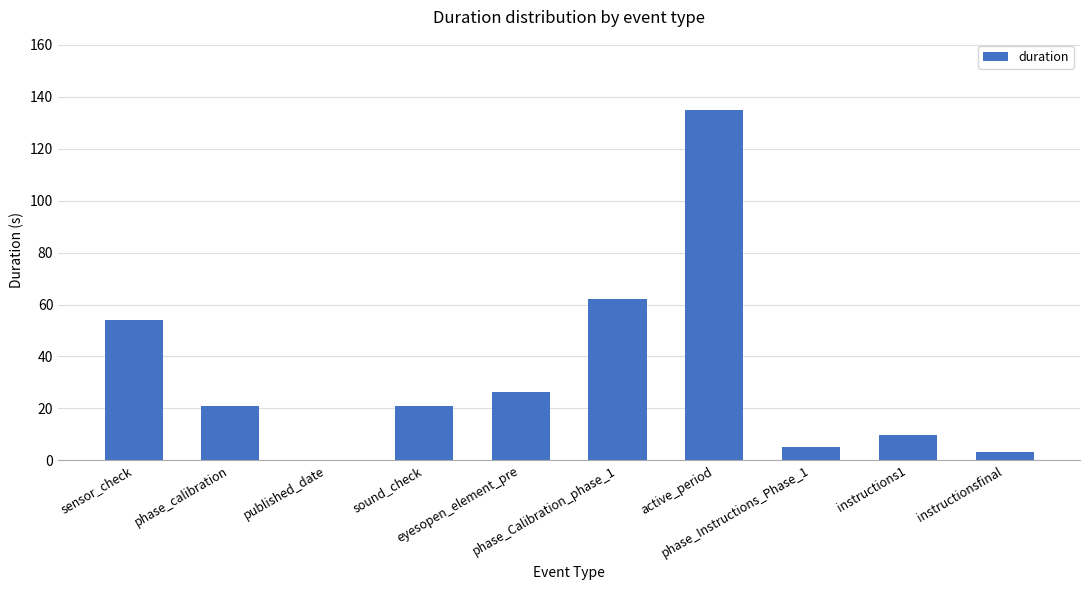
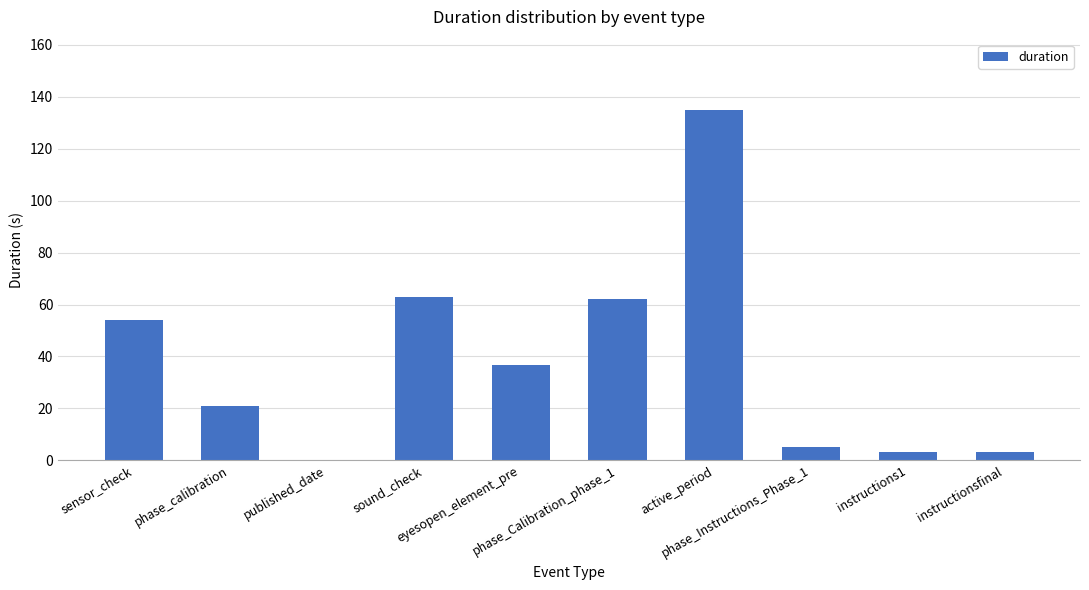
  {
    "sensor_check": 54,
    "phase_calibration": 21,
    "published_date": 0,
-   "sound_check": 21,
-   "eyesopen_element_pre": 26,
+   "sound_check": 63,
+   "eyesopen_element_pre": 37,
    "phase_Calibration_phase_1": 62,
    "active_period": 135,
    "phase_Instructions_Phase_1": 5,
-   "instructions1": 10,
+   "instructions1": 3,
    "instructionsfinal": 3
  }
